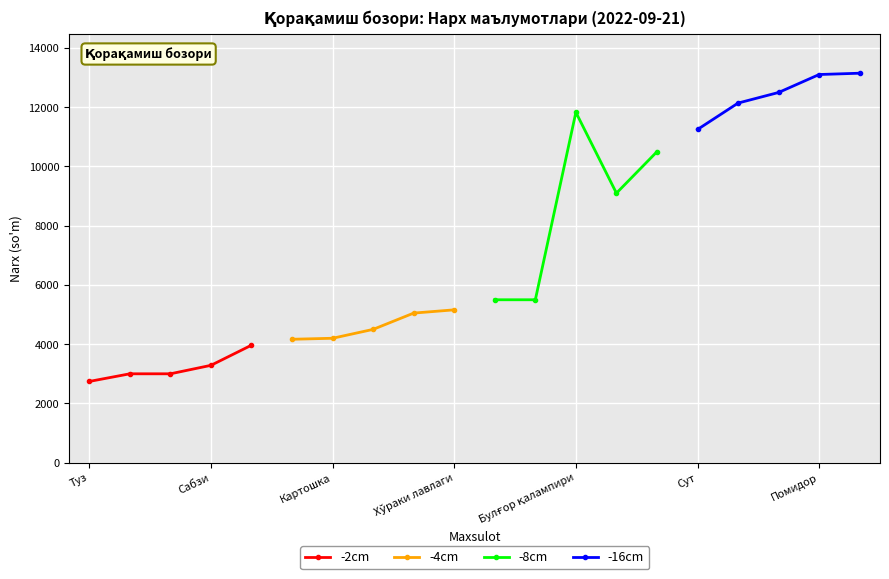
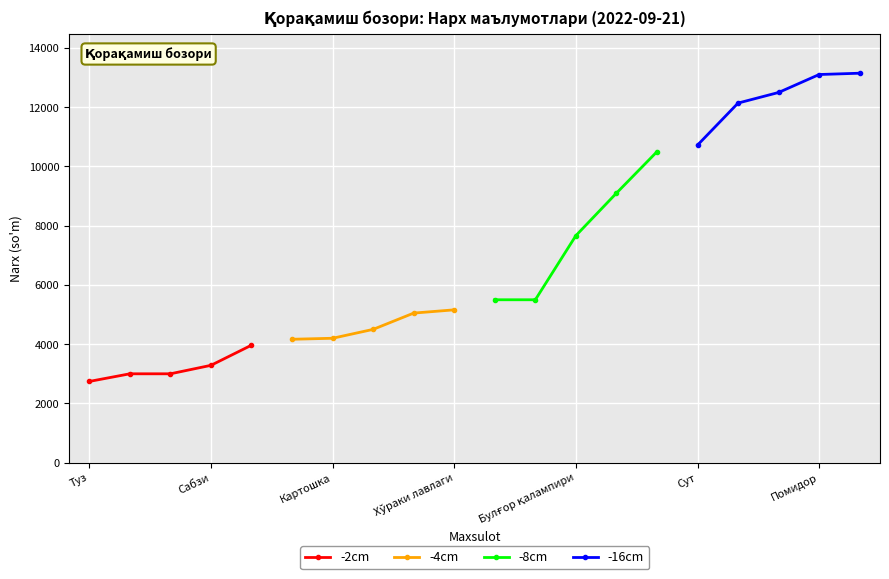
  {
    "-2cm": {
      "Туз": 2700,
      "Сабзи": 3300
    },
    "-4cm": {
      "Картошка": 4200,
      "Хўраки лавлаги": 5200
    },
    "-8cm": {
-     "Булғор қалампири": 11800
+     "Булғор қалампири": 7700
    },
    "-16cm": {
-     "Сут": 11300,
+     "Сут": 10700,
      "Помидор": 13100
    }
  }
